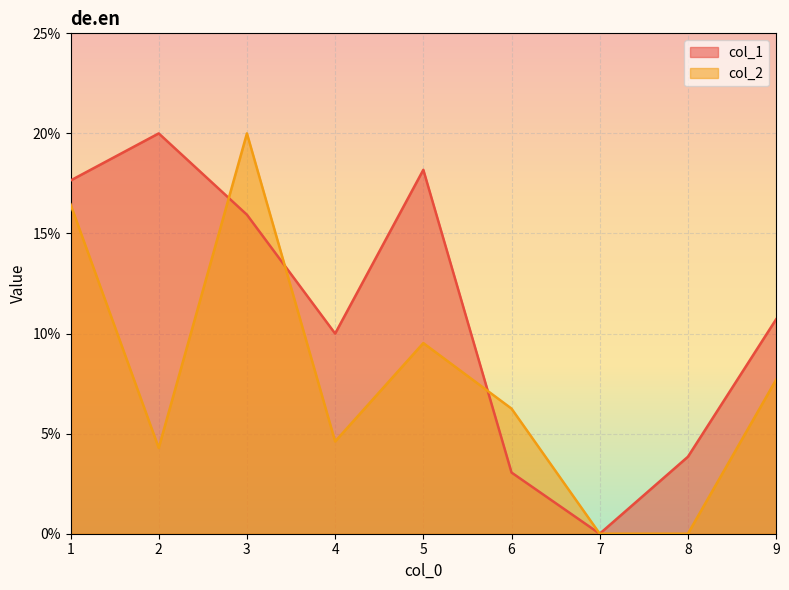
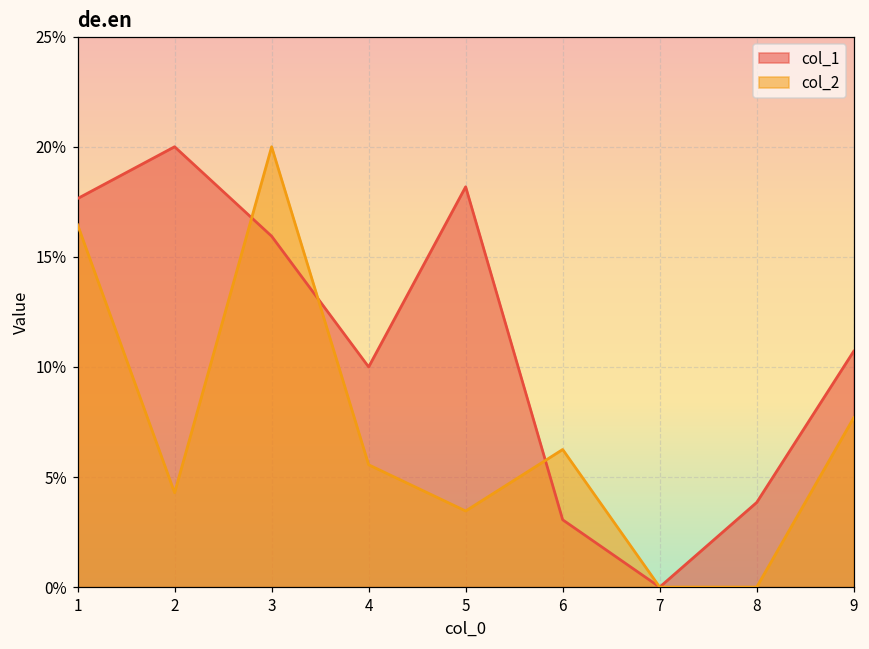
  {
    "col_1": {
      "1": "17.6%",
      "2": "20.0%",
      "3": "15.9%",
      "4": "10.0%",
      "5": "18.2%",
      "6": "3.1%",
      "8": "3.8%",
      "9": "10.7%"
    },
    "col_2": {
      "1": "16.5%",
      "2": "4.3%",
      "3": "20.0%",
-     "4": "4.6%",
-     "5": "9.5%",
+     "4": "5.6%",
+     "5": "3.5%",
      "6": "6.3%",
      "8": "0.0%",
      "9": "7.7%"
    }
  }
